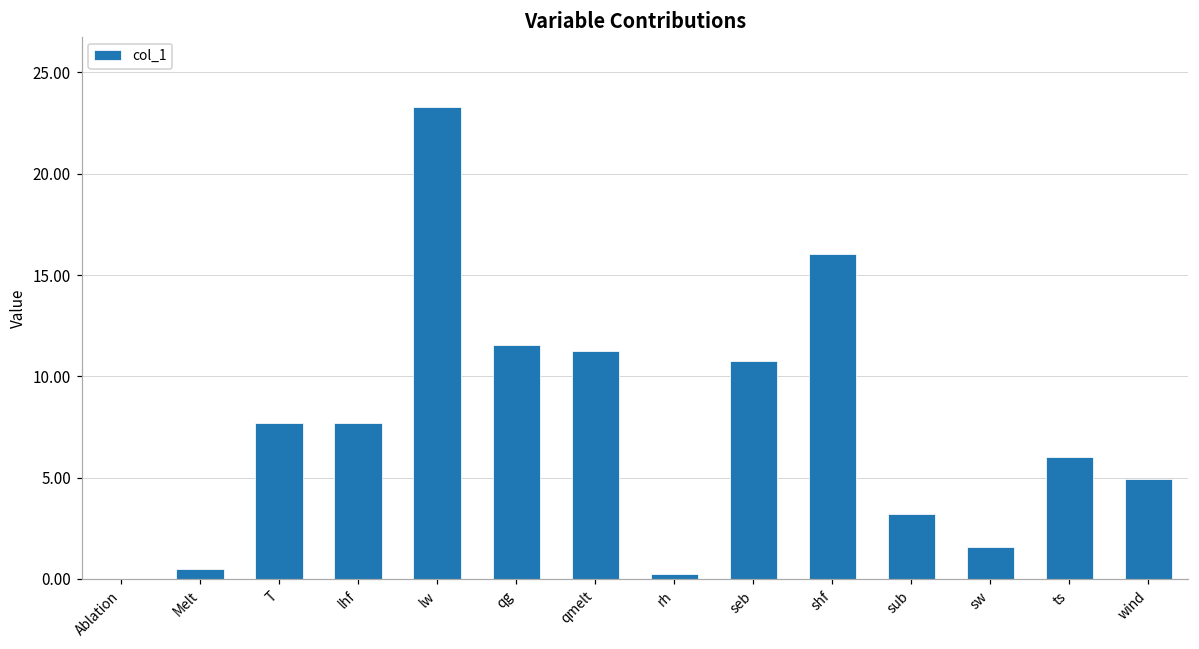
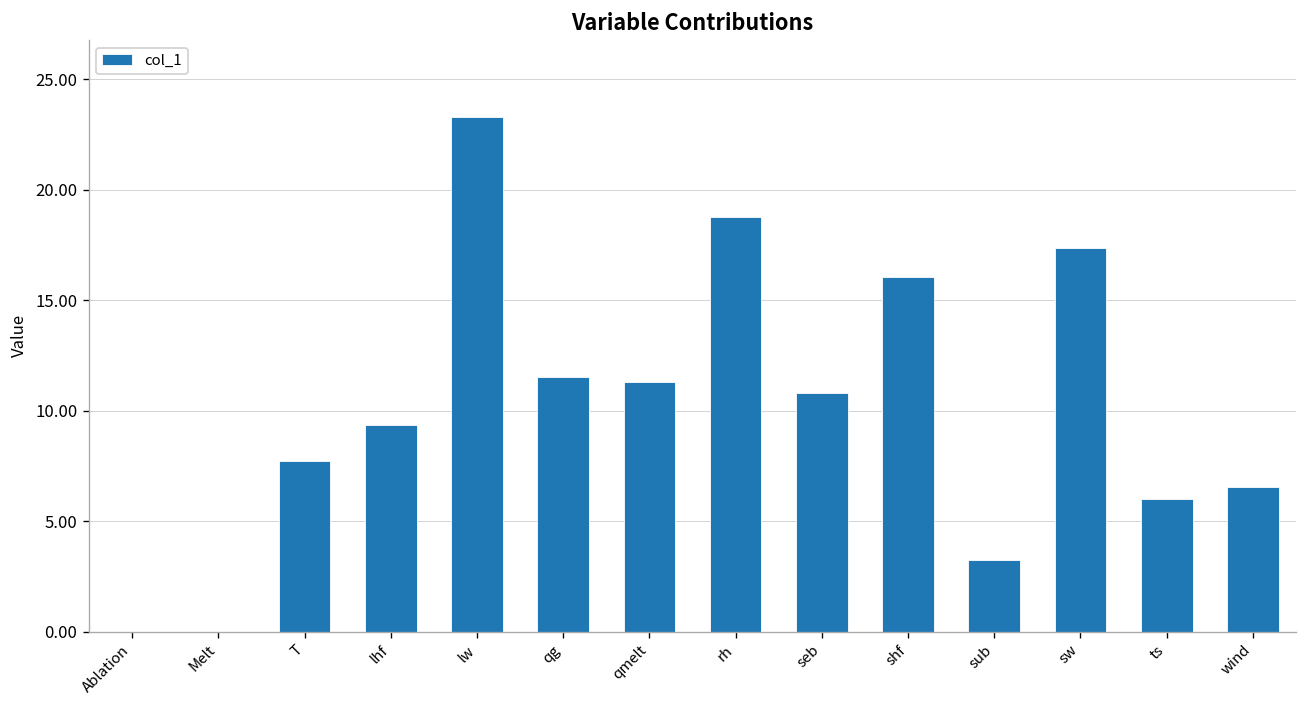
  {
-   "Melt": 0.5,
+   "Melt": 0.0,
    "T": 7.7,
-   "lhf": 7.7,
+   "lhf": 9.3,
    "lw": 23.3,
    "qg": 11.5,
    "qmelt": 11.3,
-   "rh": 0.2,
+   "rh": 18.7,
    "seb": 10.8,
    "shf": 16.1,
    "sub": 3.2,
-   "sw": 1.6,
+   "sw": 17.4,
    "ts": 6.0,
-   "wind": 4.9
+   "wind": 6.5
  }
